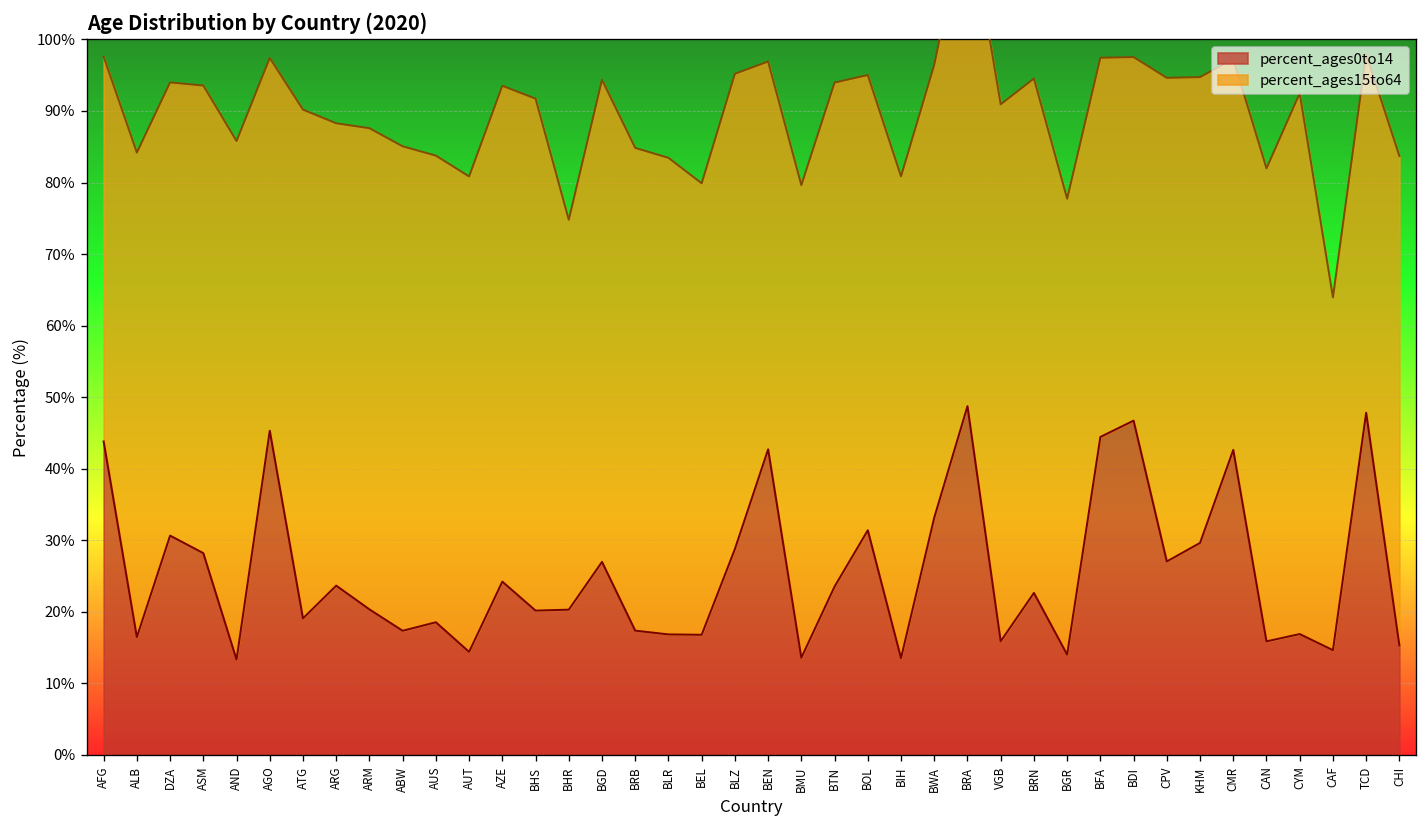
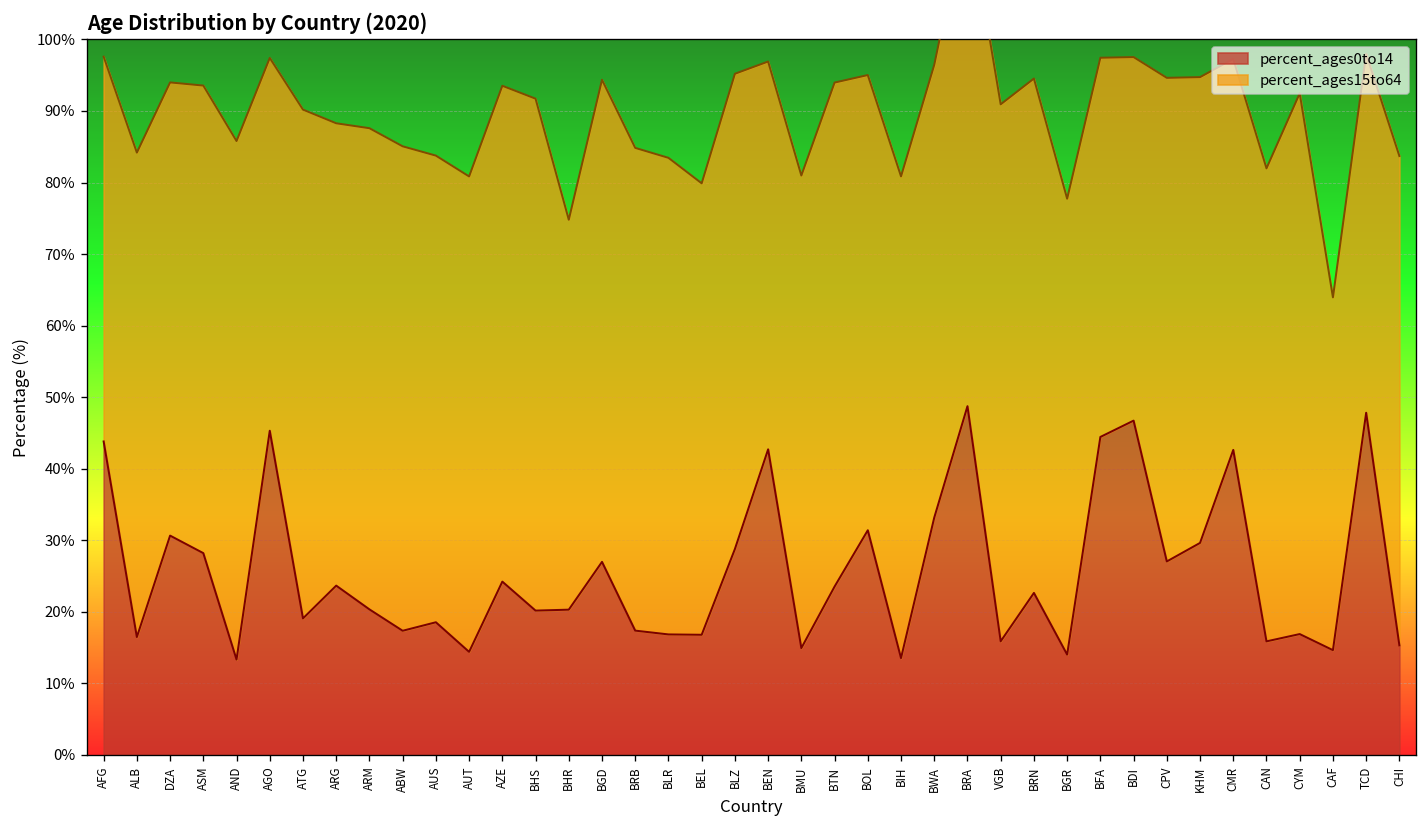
  {
    "percent_ages0to14": {
      "AFG": "44%",
      "ALB": "16%",
      "DZA": "31%",
      "ASM": "28%",
      "AND": "13%",
      "AGO": "45%",
      "ATG": "19%",
      "ARG": "24%",
      "ARM": "20%",
      "ABW": "17%",
      "AUS": "19%",
      "AUT": "14%",
      "AZE": "24%",
      "BHS": "20%",
      "BHR": "20%",
      "BGD": "27%",
      "BRB": "17%",
      "BLR": "17%",
      "BEL": "17%",
      "BLZ": "29%",
      "BEN": "43%",
-     "BMU": "14%",
+     "BMU": "15%",
      "BTN": "24%",
      "BOL": "31%",
      "BIH": "14%",
      "BWA": "33%",
      "BRA": "49%",
      "VGB": "16%",
      "BRN": "23%",
      "BGR": "14%",
      "BFA": "44%",
      "BDI": "47%",
      "CPV": "27%",
      "KHM": "30%",
      "CMR": "43%",
      "CAN": "16%",
      "CYM": "17%",
      "CAF": "15%",
      "TCD": "48%",
      "CHI": "15%"
    },
    "percent_ages15to64": {
      "AFG": "54%",
      "ALB": "68%",
      "DZA": "63%",
      "ASM": "65%",
      "AND": "72%",
      "AGO": "52%",
      "ATG": "71%",
      "ARG": "65%",
      "ARM": "67%",
      "ABW": "68%",
      "AUS": "65%",
      "AUT": "66%",
      "AZE": "69%",
      "BHS": "72%",
      "BHR": "55%",
      "BGD": "67%",
      "BRB": "67%",
      "BLR": "67%",
      "BEL": "63%",
      "BLZ": "66%",
      "BEN": "54%",
      "BMU": "66%",
      "BTN": "70%",
      "BOL": "64%",
      "BIH": "67%",
      "BWA": "63%",
      "VGB": "75%",
      "BRN": "72%",
      "BGR": "64%",
      "BFA": "53%",
      "BDI": "51%",
      "CPV": "68%",
      "KHM": "65%",
      "CAN": "66%",
      "CAF": "49%",
      "CHI": "68%"
    }
  }
